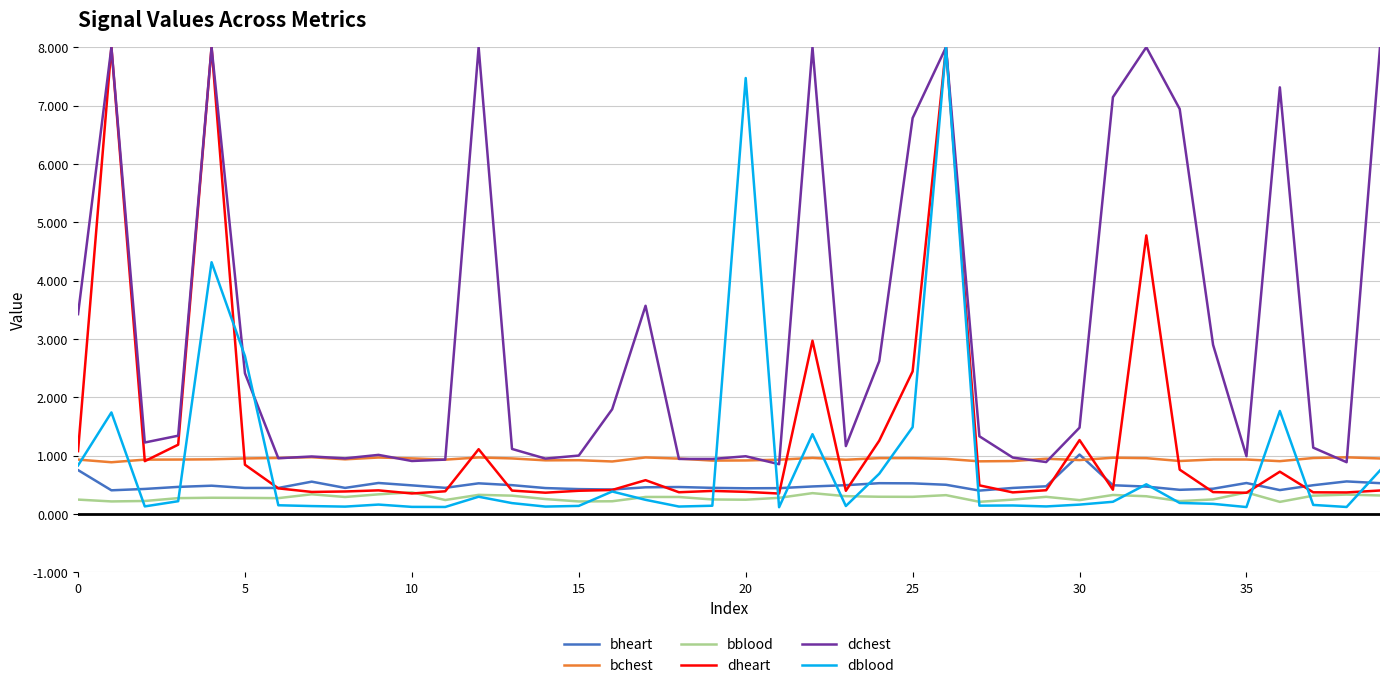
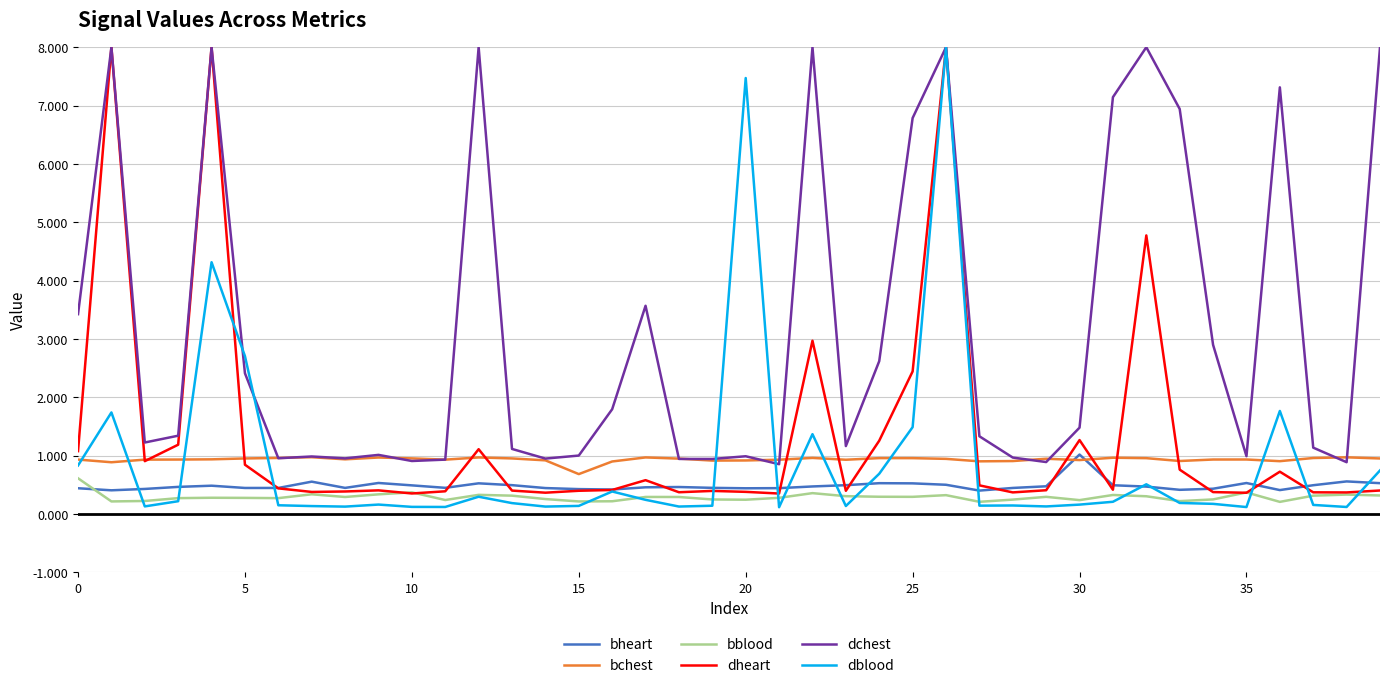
  {
    "bheart": {
-     "0": 0.8,
+     "0": 0.4,
      "5": 0.4,
      "10": 0.5,
      "20": 0.4,
      "25": 0.5,
      "30": 1.0,
      "35": 0.5
    },
    "bchest": {
      "0": 0.9,
      "5": 1.0,
      "10": 1.0,
-     "15": 0.9,
+     "15": 0.7,
      "20": 0.9,
      "25": 1.0,
      "30": 0.9,
      "35": 0.9
    },
    "bblood": {
-     "0": 0.2,
+     "0": 0.6,
      "5": 0.3,
      "15": 0.2,
      "20": 0.2,
      "25": 0.3,
      "30": 0.2
    },
    "dheart": {
      "0": 1.1,
      "5": 0.8,
      "20": 0.4,
      "25": 2.4,
      "30": 1.3
    },
    "dchest": {
      "0": 3.4,
      "5": 2.4,
      "10": 0.9,
      "15": 1.0,
      "20": 1.0,
      "25": 6.8,
      "30": 1.5,
      "35": 1.0
    },
    "dblood": {
      "0": 0.8,
      "5": 2.7,
      "10": 0.1,
      "15": 0.1,
      "20": 7.5,
      "25": 1.5,
      "30": 0.2,
      "35": 0.1
    }
  }
